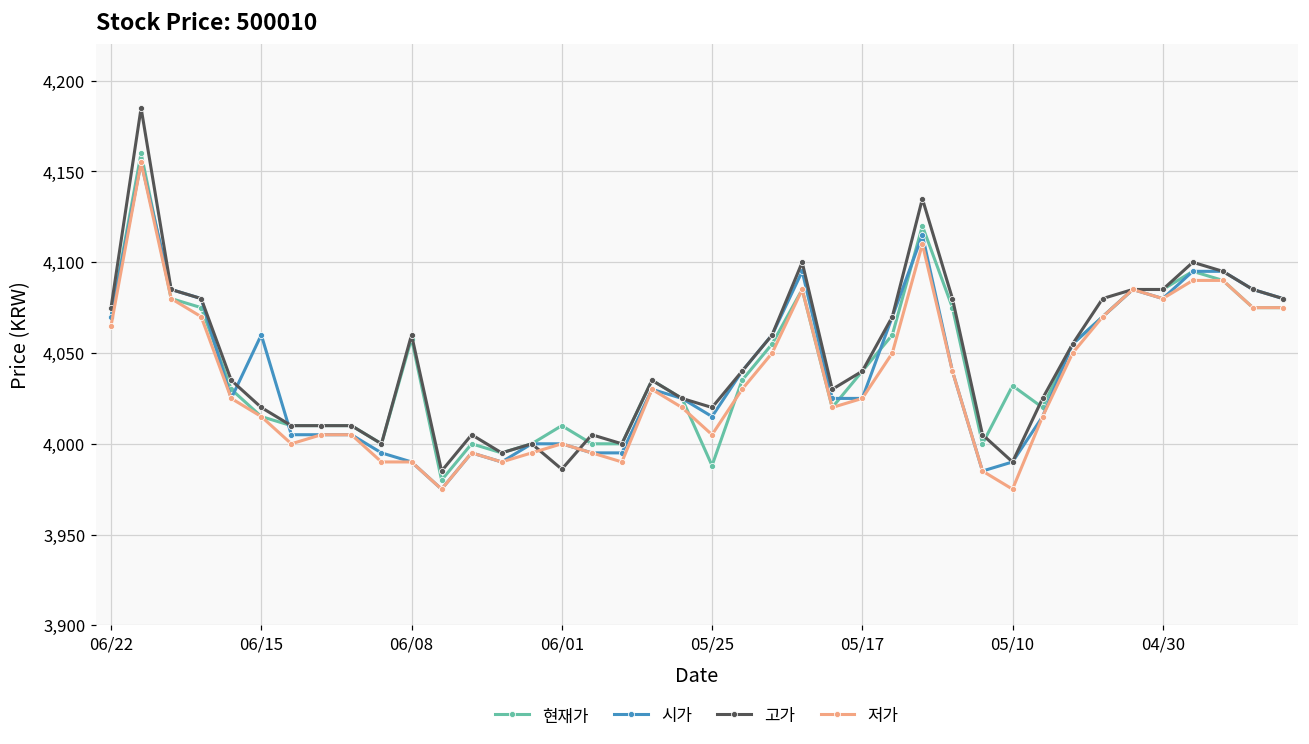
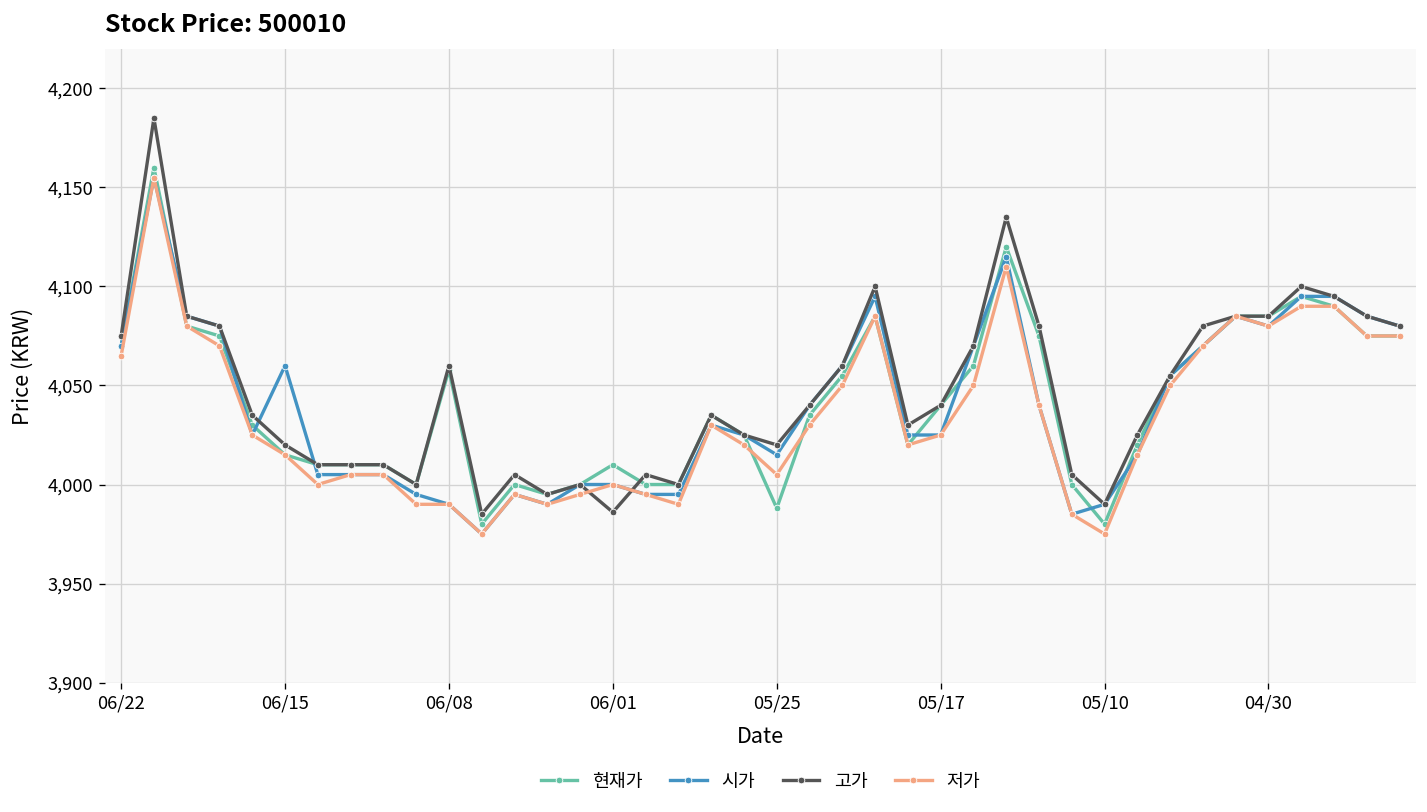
  {
    "현재가": {
      "06/08": "4,058",
      "06/01": "4,010",
      "05/25": "3,988",
-     "05/10": "4,032"
+     "05/10": "3,980"
    },
    "시가": {
      "06/15": "4,060",
      "05/25": "4,015"
    },
    "고가": {
      "06/22": "4,075",
      "06/15": "4,020",
      "06/08": "4,060",
      "06/01": "3,986",
      "05/25": "4,020"
    },
    "저가": {
      "06/22": "4,065",
      "05/25": "4,005",
      "05/10": "3,975"
    }
  }
